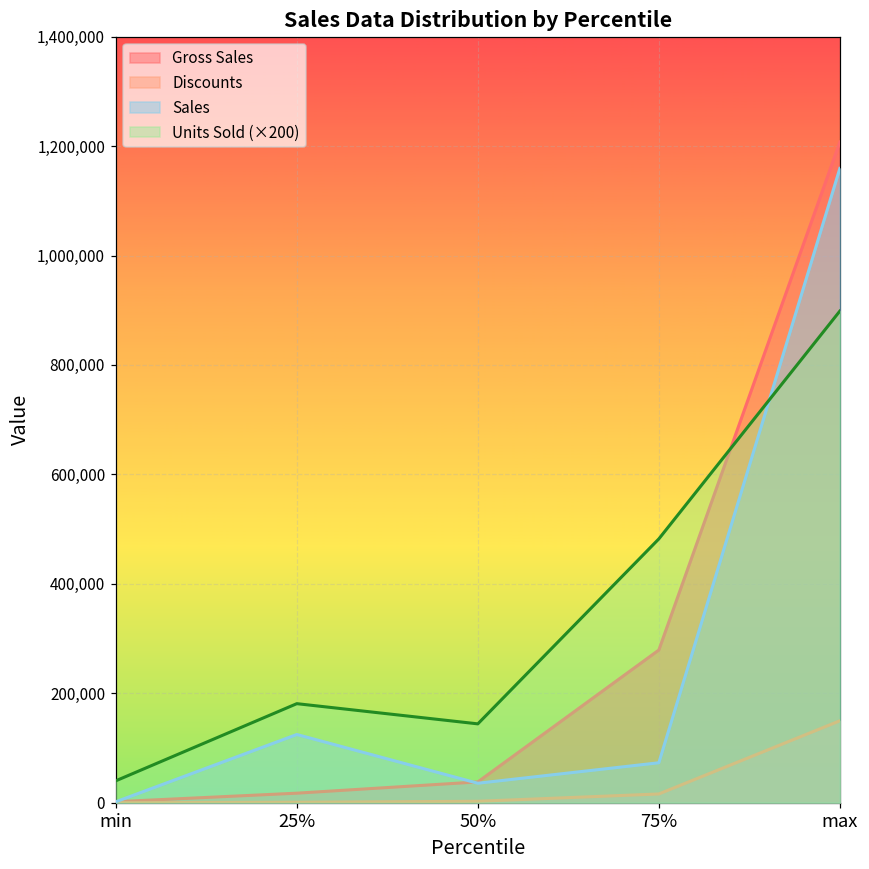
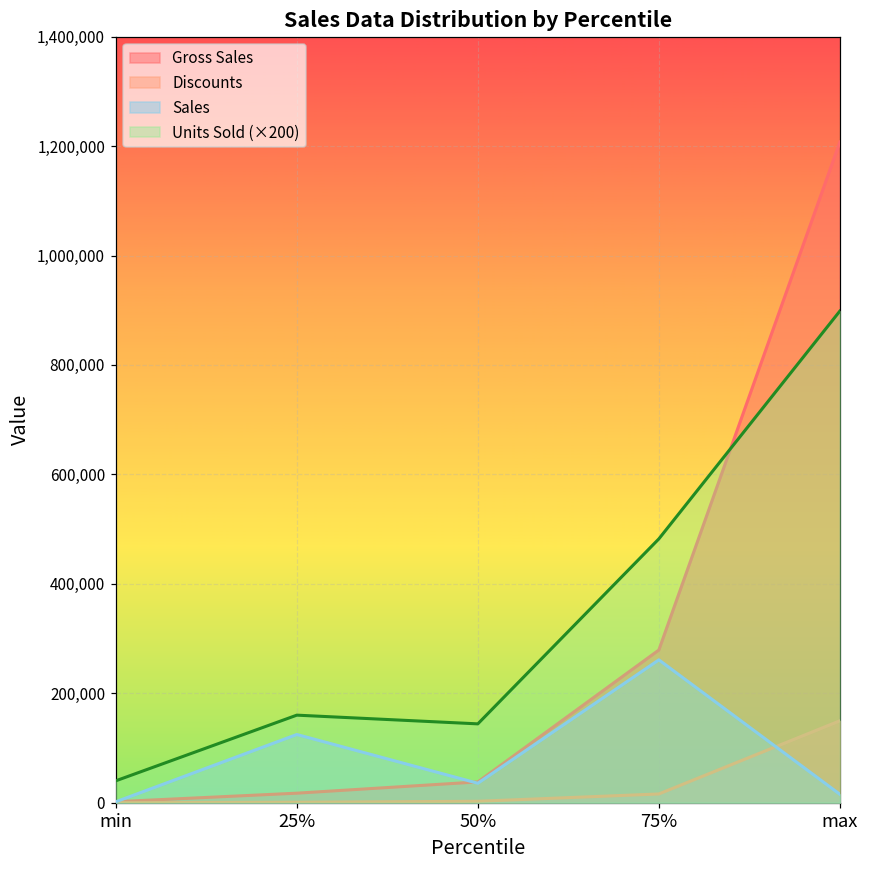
  {
    "Sales": {
      "25%": "120,000",
-     "75%": "70,000",
-     "max": "1,160,000"
+     "75%": "260,000",
+     "max": "20,000"
    },
    "Units Sold (×200)": {
      "min": "40,000",
-     "25%": "180,000",
+     "25%": "160,000",
      "50%": "140,000",
      "75%": "480,000",
      "max": "900,000"
    }
  }
